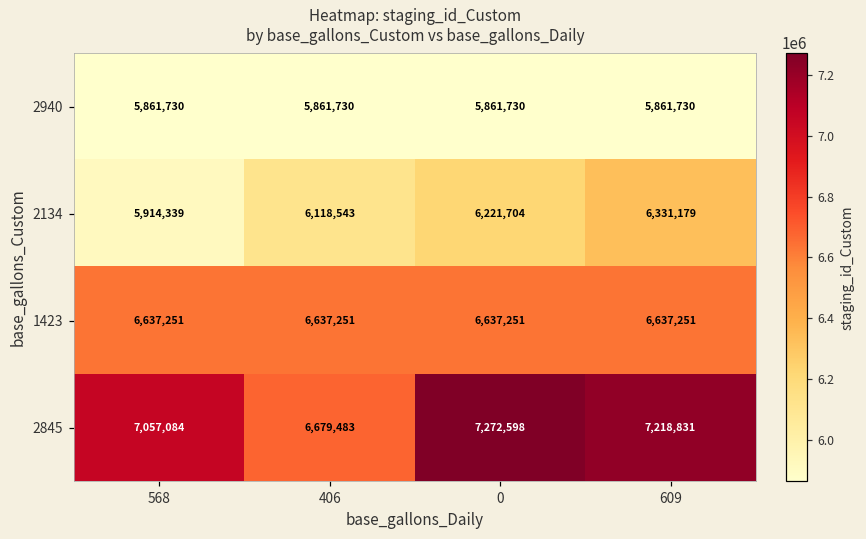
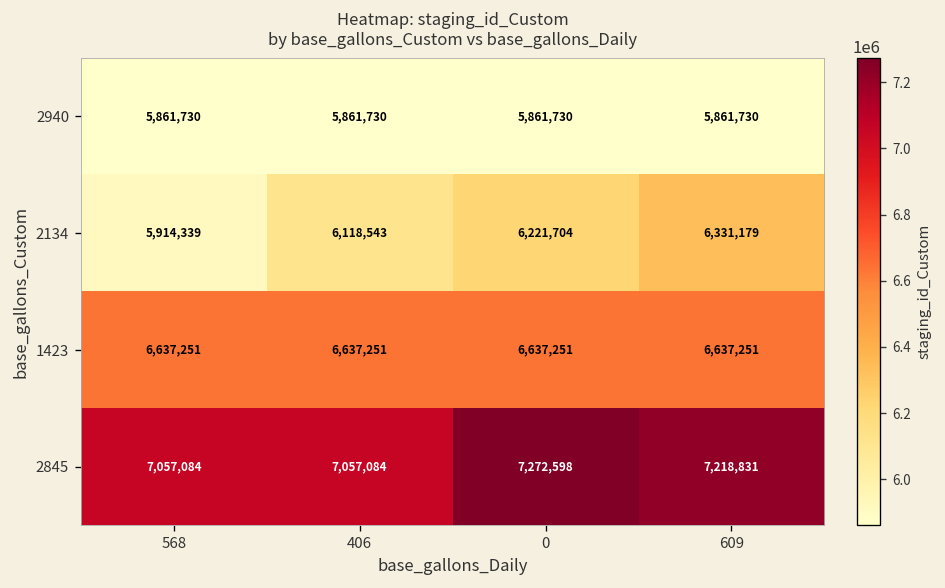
  {
    "2940": {
      "568": "5,861,730",
      "406": "5,861,730",
      "0": "5,861,730",
      "609": "5,861,730"
    },
    "2134": {
      "568": "5,914,339",
      "406": "6,118,543",
      "0": "6,221,704",
      "609": "6,331,179"
    },
    "1423": {
      "568": "6,637,251",
      "406": "6,637,251",
      "0": "6,637,251",
      "609": "6,637,251"
    },
    "2845": {
      "568": "7,057,084",
-     "406": "6,679,483",
+     "406": "7,057,084",
      "0": "7,272,598",
      "609": "7,218,831"
    }
  }
